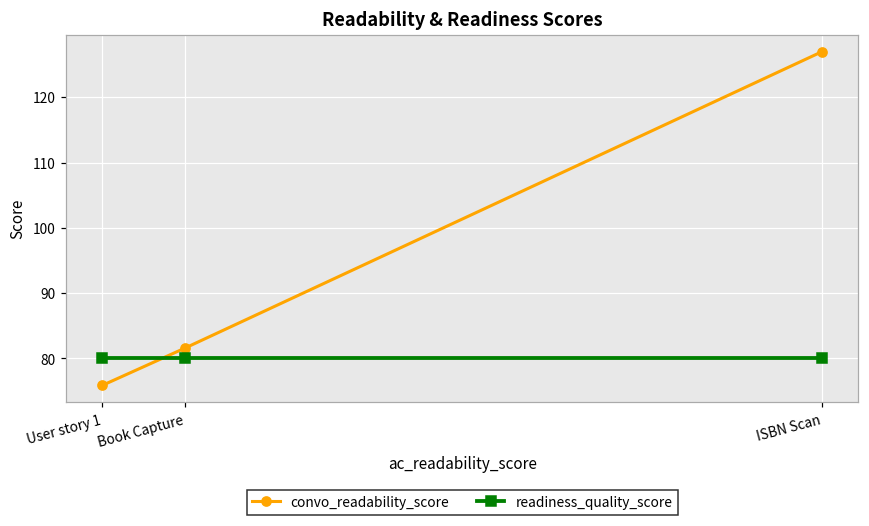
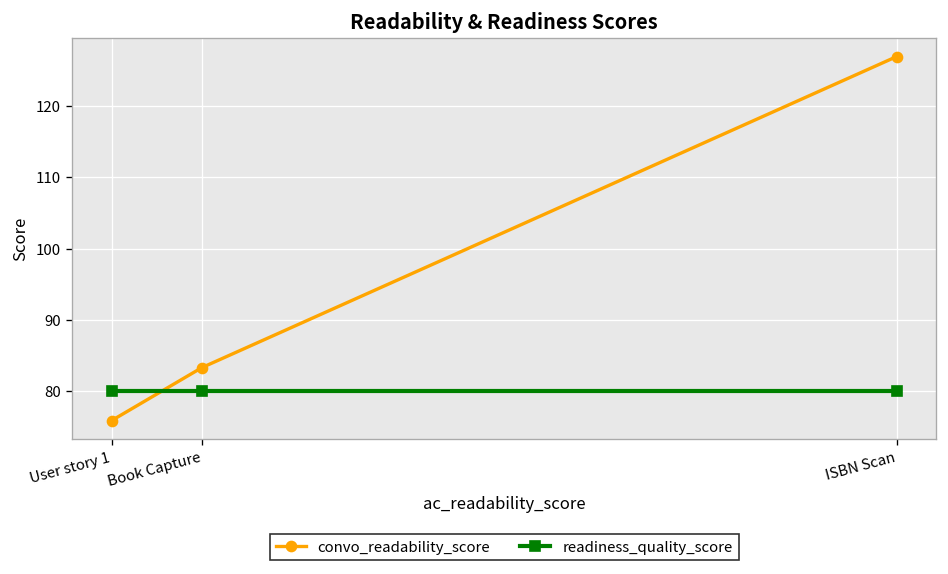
  {
    "convo_readability_score": {
      "User story 1": 76,
-     "Book Capture": 82,
+     "Book Capture": 83,
      "ISBN Scan": 127
    },
    "readiness_quality_score": {
      "User story 1": 80,
      "Book Capture": 80,
      "ISBN Scan": 80
    }
  }
